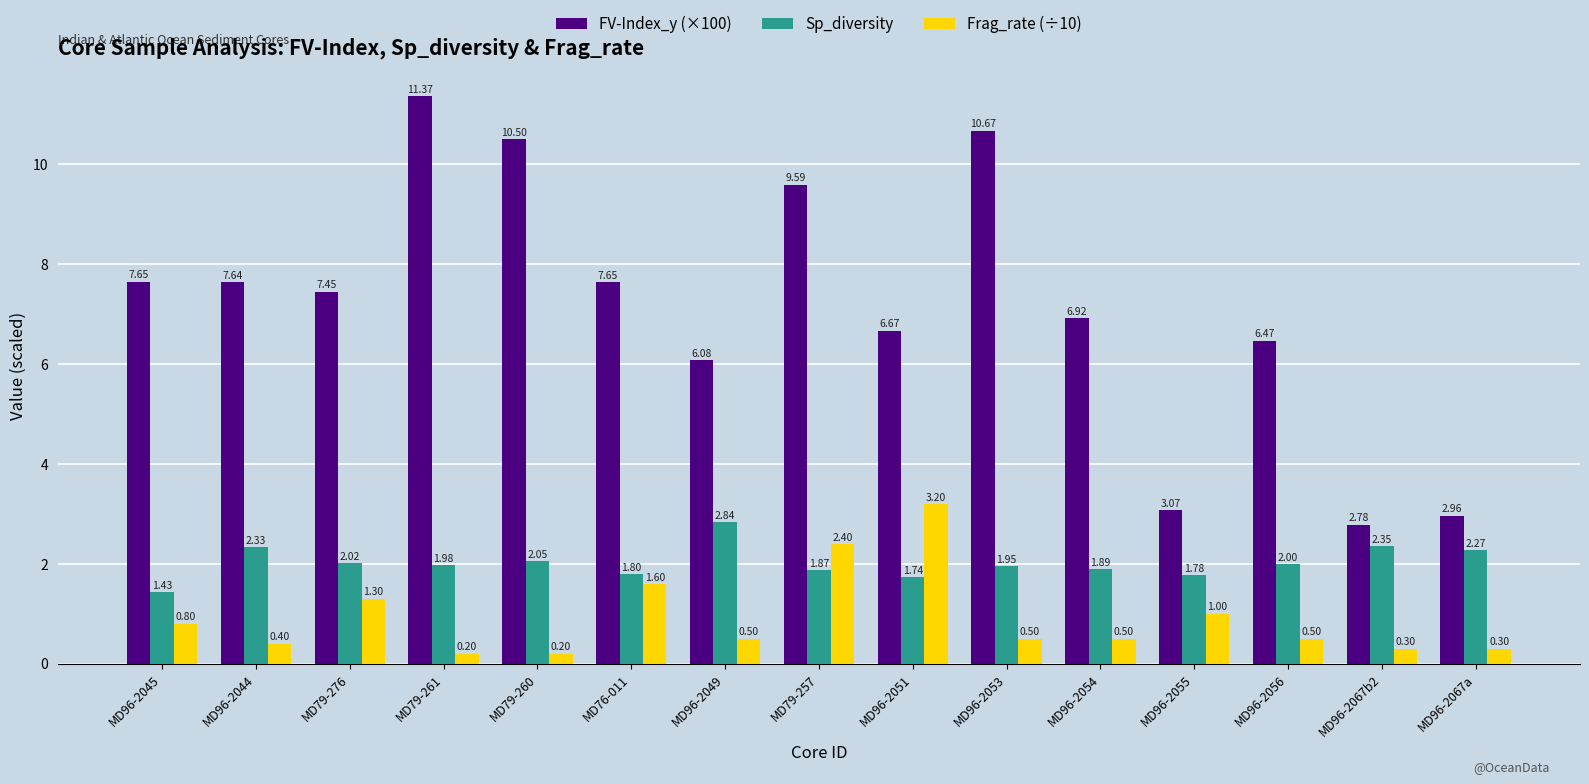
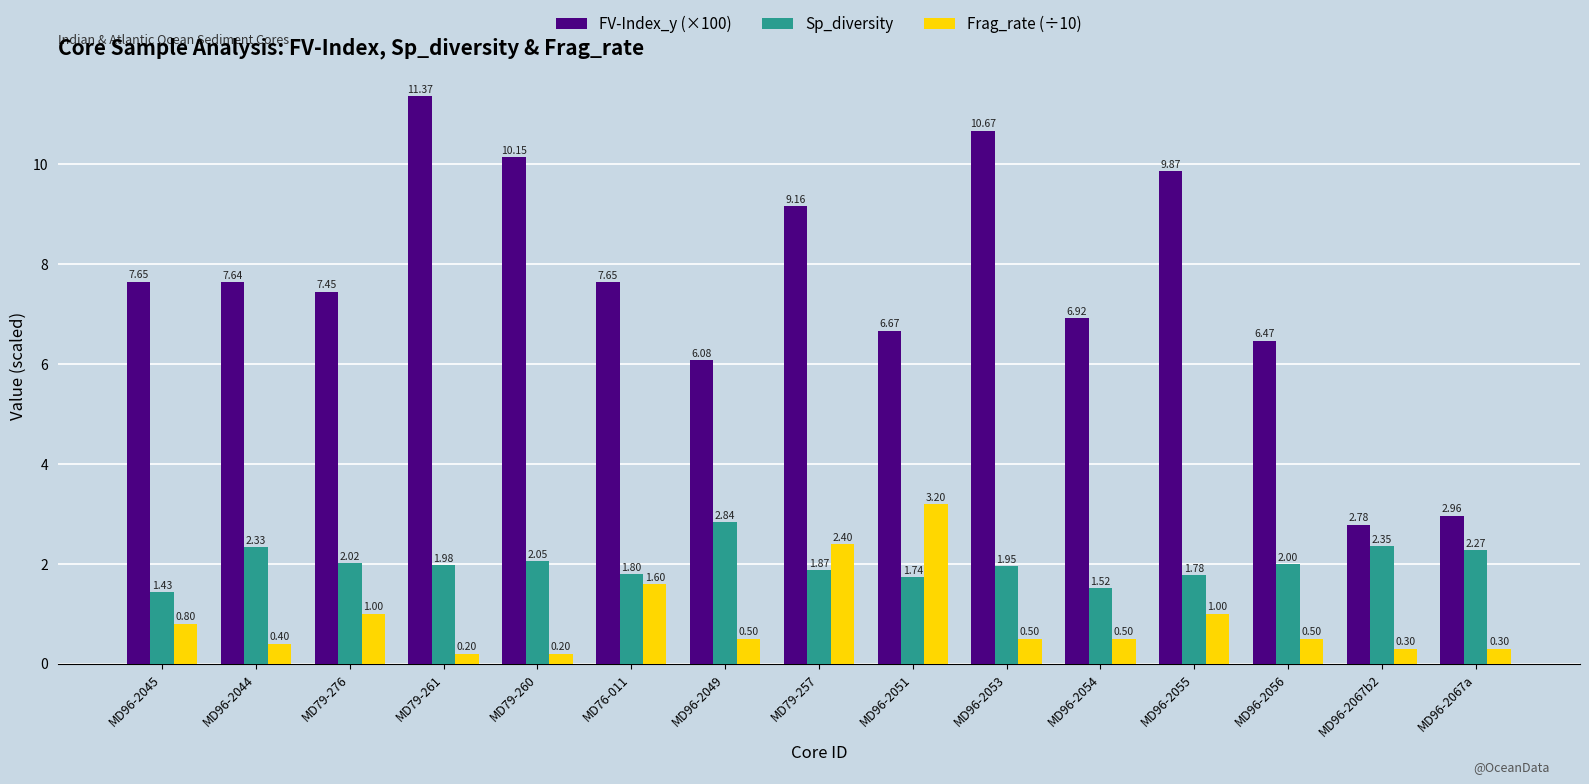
  {
    "FV-Index_y (×100)": {
      "MD96-2045": 7.65,
      "MD96-2044": 7.64,
      "MD79-276": 7.45,
      "MD79-261": 11.37,
-     "MD79-260": 10.50,
+     "MD79-260": 10.15,
      "MD76-011": 7.65,
      "MD96-2049": 6.08,
-     "MD79-257": 9.59,
+     "MD79-257": 9.16,
      "MD96-2051": 6.67,
      "MD96-2053": 10.67,
      "MD96-2054": 6.92,
-     "MD96-2055": 3.07,
+     "MD96-2055": 9.87,
      "MD96-2056": 6.47,
      "MD96-2067b2": 2.78,
      "MD96-2067a": 2.96
    },
    "Sp_diversity": {
      "MD96-2045": 1.43,
      "MD96-2044": 2.33,
      "MD79-276": 2.02,
      "MD79-261": 1.98,
      "MD79-260": 2.05,
      "MD76-011": 1.80,
      "MD96-2049": 2.84,
      "MD79-257": 1.87,
      "MD96-2051": 1.74,
      "MD96-2053": 1.95,
-     "MD96-2054": 1.89,
+     "MD96-2054": 1.52,
      "MD96-2055": 1.78,
      "MD96-2056": 2.00,
      "MD96-2067b2": 2.35,
      "MD96-2067a": 2.27
    },
    "Frag_rate (÷10)": {
      "MD96-2045": 0.80,
      "MD96-2044": 0.40,
-     "MD79-276": 1.30,
+     "MD79-276": 1.00,
      "MD79-261": 0.20,
      "MD79-260": 0.20,
      "MD76-011": 1.60,
      "MD96-2049": 0.50,
      "MD79-257": 2.40,
      "MD96-2051": 3.20,
      "MD96-2053": 0.50,
      "MD96-2054": 0.50,
      "MD96-2055": 1.00,
      "MD96-2056": 0.50,
      "MD96-2067b2": 0.30,
      "MD96-2067a": 0.30
    }
  }
